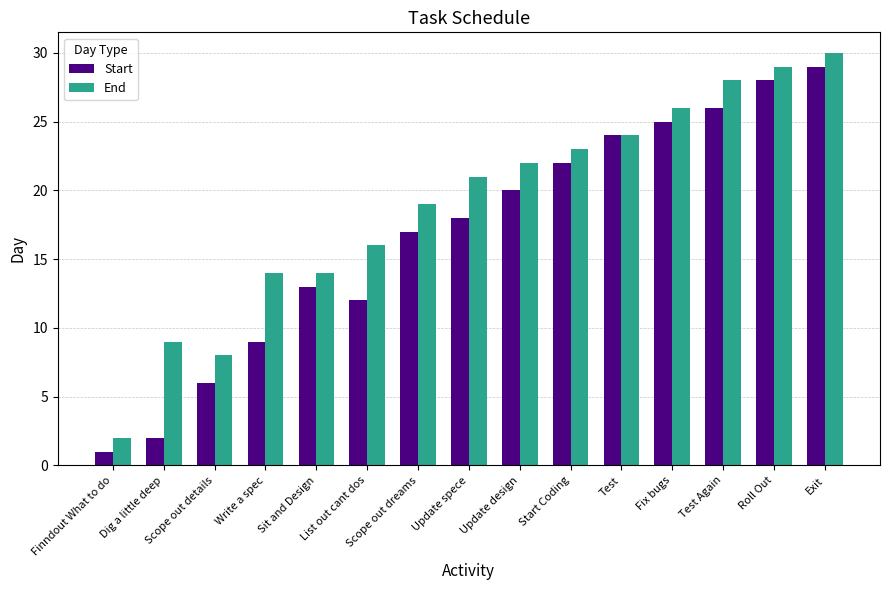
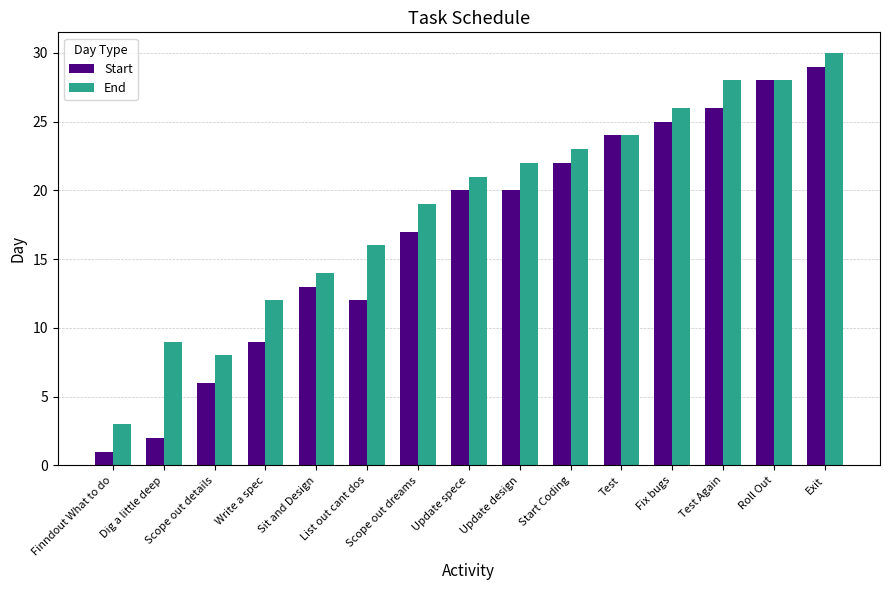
  {
    "Start": {
      "Finndout What to do": 1,
      "Dig a little deep": 2,
      "Scope out details": 6,
      "Write a spec": 9,
      "Sit and Design": 13,
      "List out cant dos": 12,
      "Scope out dreams": 17,
-     "Update spece": 18,
+     "Update spece": 20,
      "Update design": 20,
      "Start Coding": 22,
      "Test": 24,
      "Fix bugs": 25,
      "Test Again": 26,
      "Roll Out": 28,
      "Exit": 29
    },
    "End": {
-     "Finndout What to do": 2,
+     "Finndout What to do": 3,
      "Dig a little deep": 9,
      "Scope out details": 8,
-     "Write a spec": 14,
+     "Write a spec": 12,
      "Sit and Design": 14,
      "List out cant dos": 16,
      "Scope out dreams": 19,
      "Update spece": 21,
      "Update design": 22,
      "Start Coding": 23,
      "Test": 24,
      "Fix bugs": 26,
      "Test Again": 28,
-     "Roll Out": 29,
+     "Roll Out": 28,
      "Exit": 30
    }
  }
